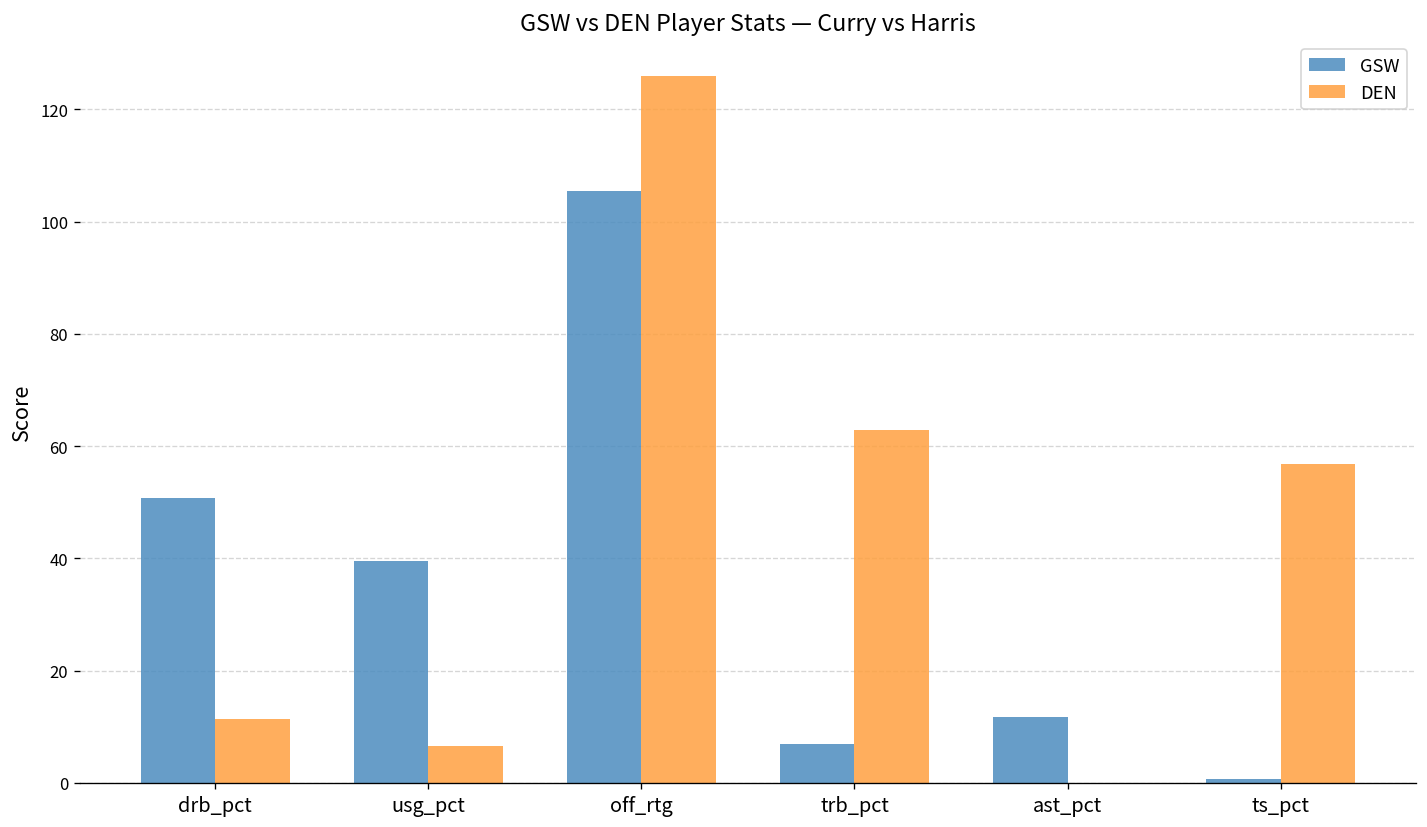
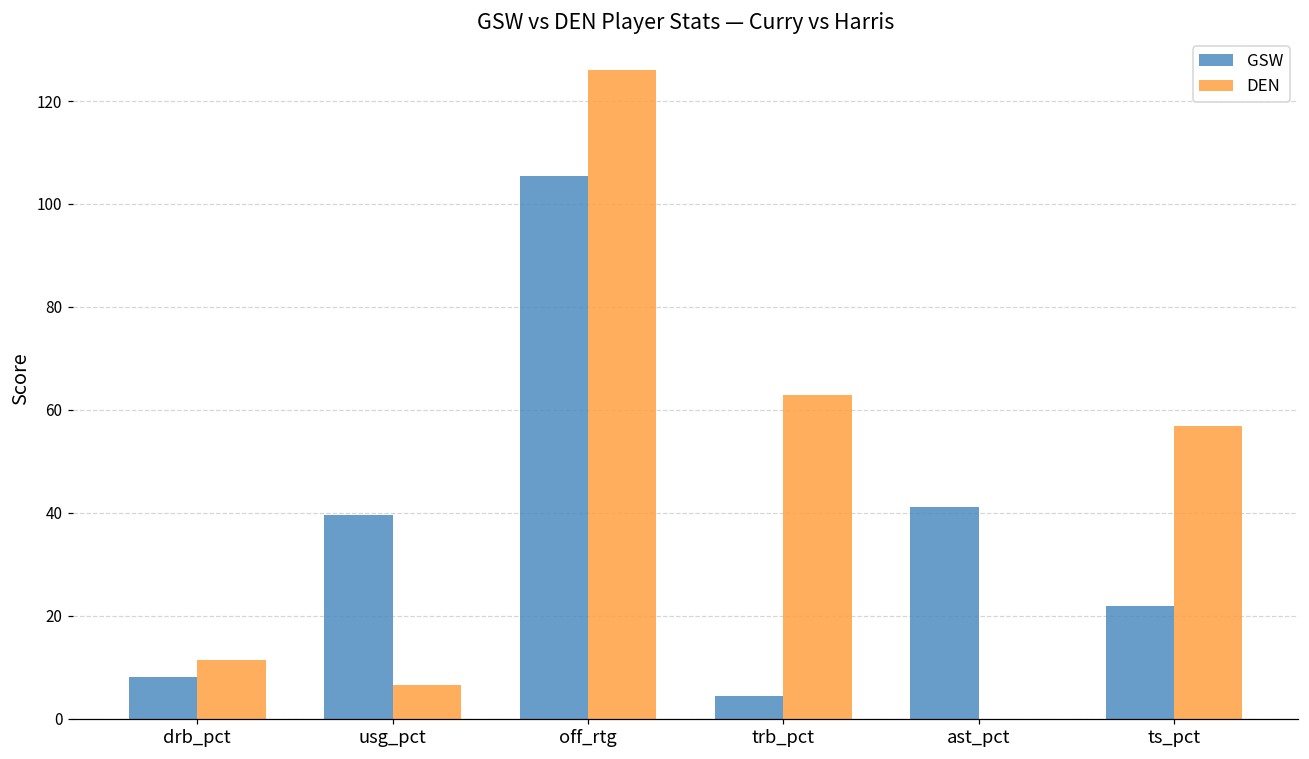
  {
    "GSW": {
-     "drb_pct": 51,
+     "drb_pct": 8,
      "usg_pct": 40,
      "off_rtg": 105,
-     "trb_pct": 7,
-     "ast_pct": 12,
-     "ts_pct": 1
+     "trb_pct": 4,
+     "ast_pct": 41,
+     "ts_pct": 22
    },
    "DEN": {
      "drb_pct": 11,
      "usg_pct": 7,
      "off_rtg": 126,
      "trb_pct": 63,
      "ast_pct": 0,
      "ts_pct": 57
    }
  }
